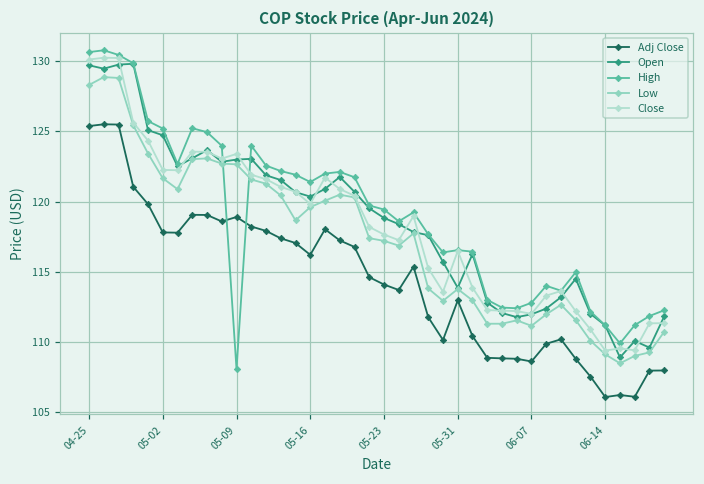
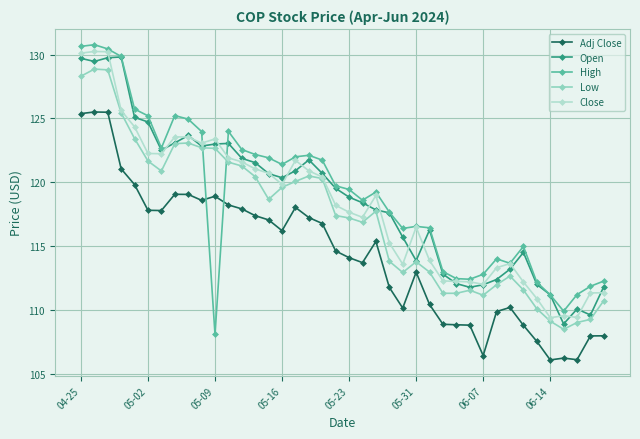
  {
    "Adj Close": {
      "04-25": 125.4,
      "05-02": 117.8,
      "05-09": 118.9,
      "05-16": 116.2,
      "05-23": 114.1,
      "05-31": 113.0,
-     "06-07": 108.6,
+     "06-07": 106.4,
      "06-14": 106.1
    },
    "Open": {
      "04-25": 129.7,
      "05-02": 124.7,
      "05-09": 123.0,
      "05-16": 120.3,
      "05-23": 118.8
    },
    "High": {
      "04-25": 130.6,
      "05-02": 125.2,
      "05-09": 108.1,
      "05-16": 121.4,
      "05-23": 119.4,
      "06-07": 112.8
    }
  }
